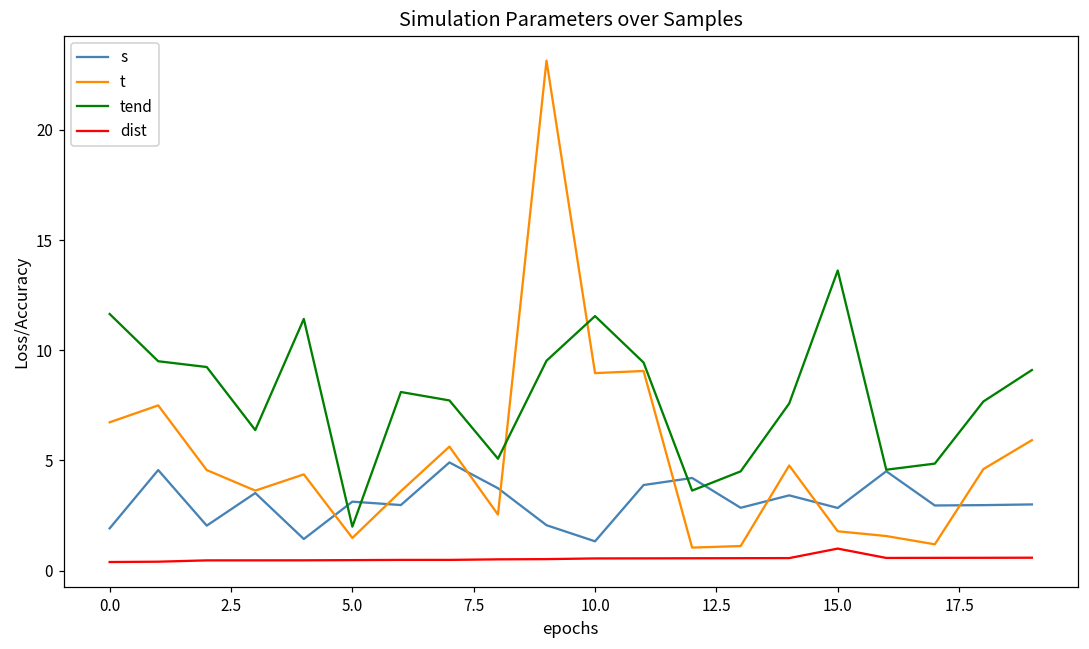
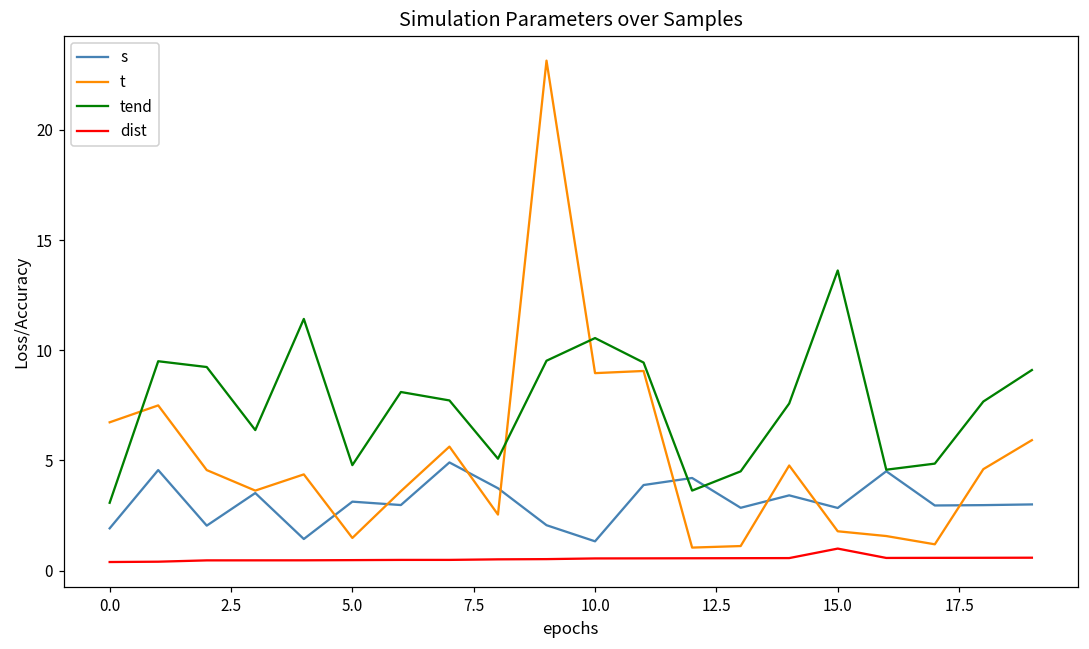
  {
    "s": {
      "0.0": 1.9,
      "5.0": 3.1,
      "10.0": 1.3,
      "15.0": 2.8
    },
    "t": {
      "0.0": 6.7,
      "5.0": 1.5,
      "10.0": 9.0,
      "15.0": 1.8
    },
    "tend": {
-     "0.0": 11.6,
-     "5.0": 2.0,
-     "10.0": 11.5,
+     "0.0": 3.1,
+     "5.0": 4.8,
+     "10.0": 10.6,
      "15.0": 13.6
    },
    "dist": {
      "0.0": 0.4,
      "5.0": 0.5,
      "10.0": 0.6,
      "15.0": 1.0
    }
  }
